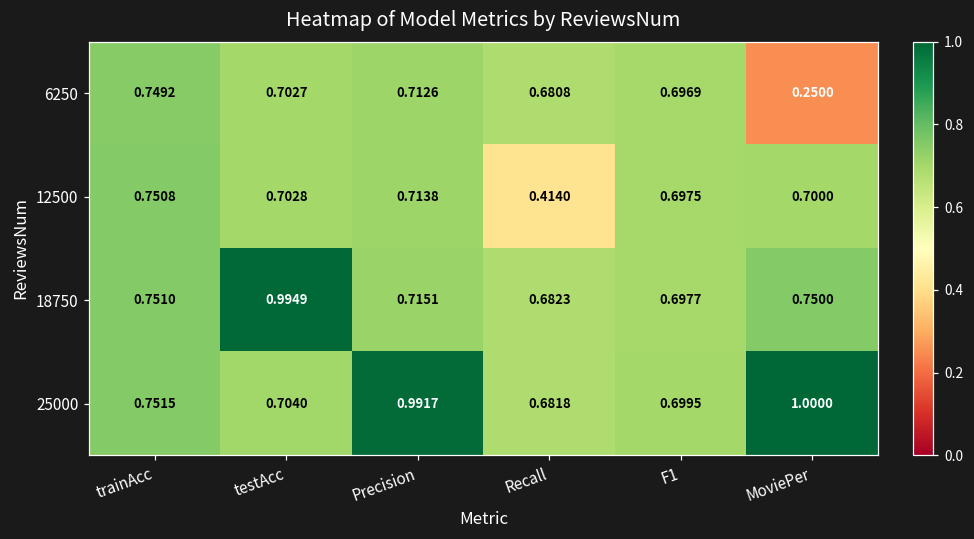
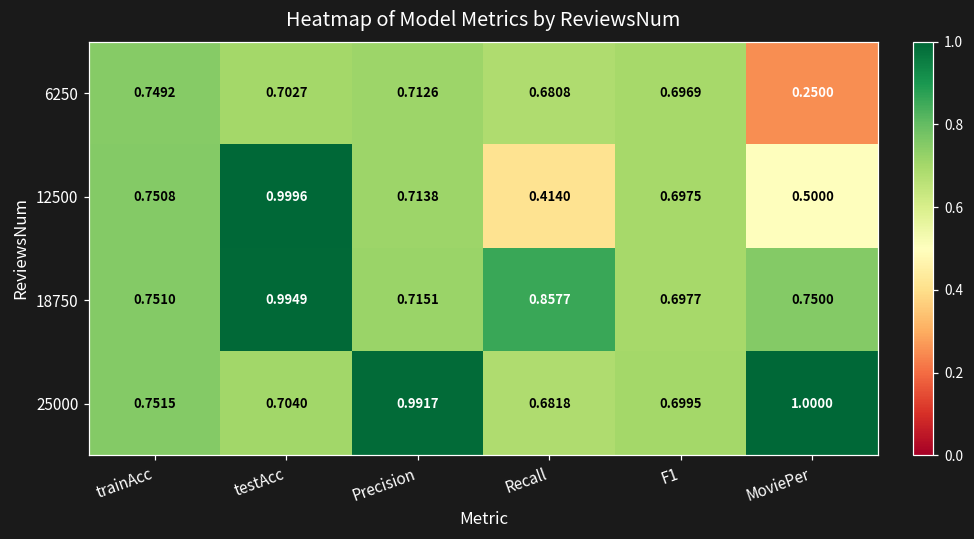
  {
    "6250": {
      "trainAcc": 0.7492,
      "testAcc": 0.7027,
      "Precision": 0.7126,
      "Recall": 0.6808,
      "F1": 0.6969,
      "MoviePer": 0.2500
    },
    "12500": {
      "trainAcc": 0.7508,
-     "testAcc": 0.7028,
+     "testAcc": 0.9996,
      "Precision": 0.7138,
      "Recall": 0.4140,
      "F1": 0.6975,
-     "MoviePer": 0.7000
+     "MoviePer": 0.5000
    },
    "18750": {
      "trainAcc": 0.7510,
      "testAcc": 0.9949,
      "Precision": 0.7151,
-     "Recall": 0.6823,
+     "Recall": 0.8577,
      "F1": 0.6977,
      "MoviePer": 0.7500
    },
    "25000": {
      "trainAcc": 0.7515,
      "testAcc": 0.7040,
      "Precision": 0.9917,
      "Recall": 0.6818,
      "F1": 0.6995,
      "MoviePer": 1.0000
    }
  }
